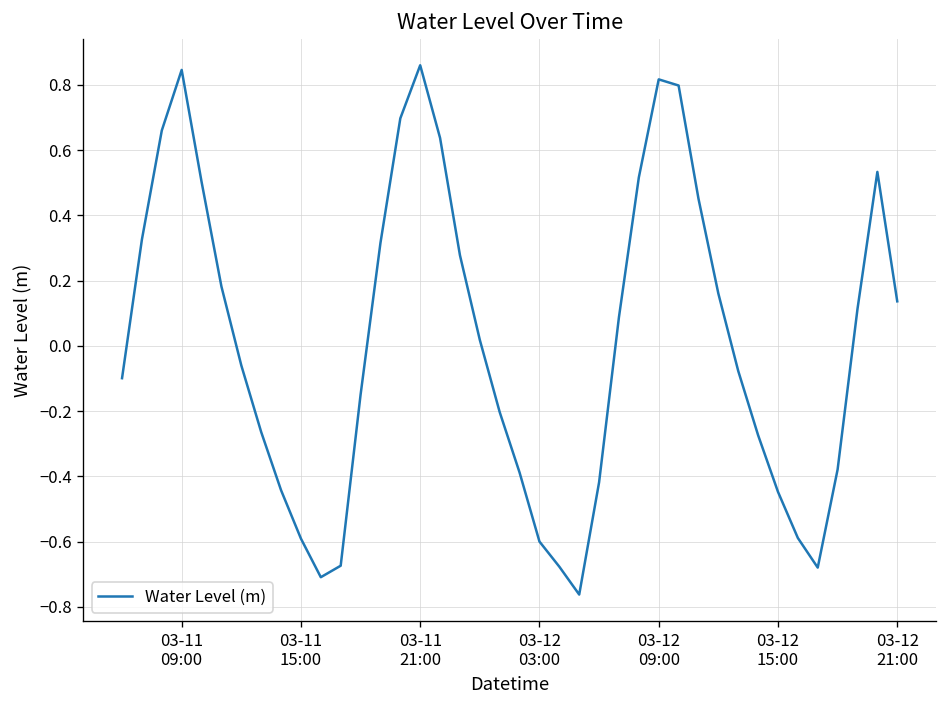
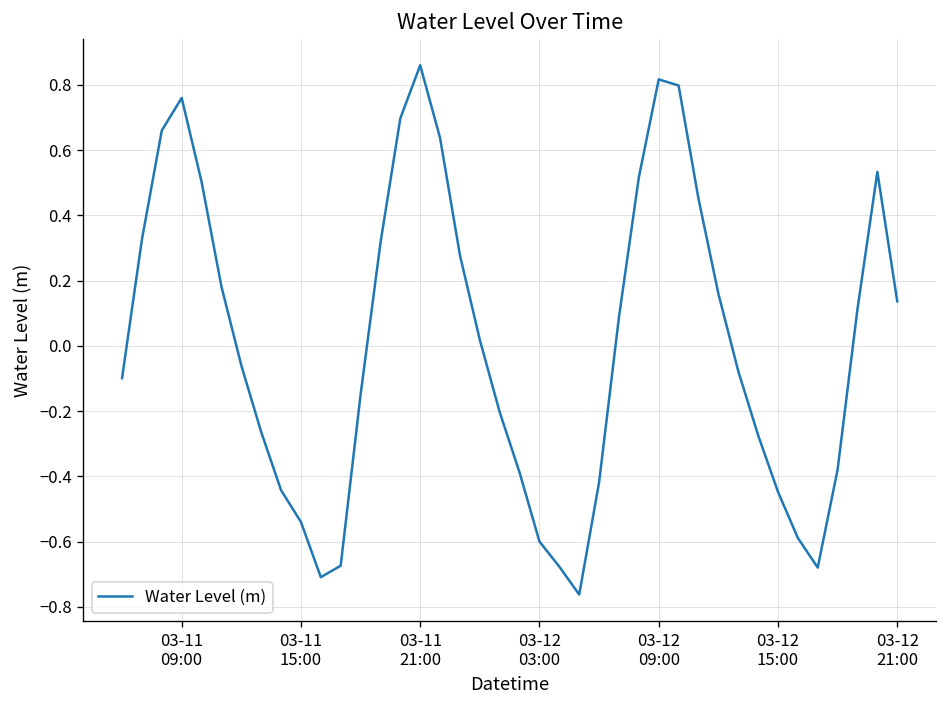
  {
-   "03-11 09:00": 0.85,
-   "03-11 15:00": -0.59,
+   "03-11 09:00": 0.76,
+   "03-11 15:00": -0.54,
    "03-11 21:00": 0.86,
    "03-12 03:00": -0.60,
    "03-12 09:00": 0.82,
    "03-12 15:00": -0.45,
    "03-12 21:00": 0.14
  }
